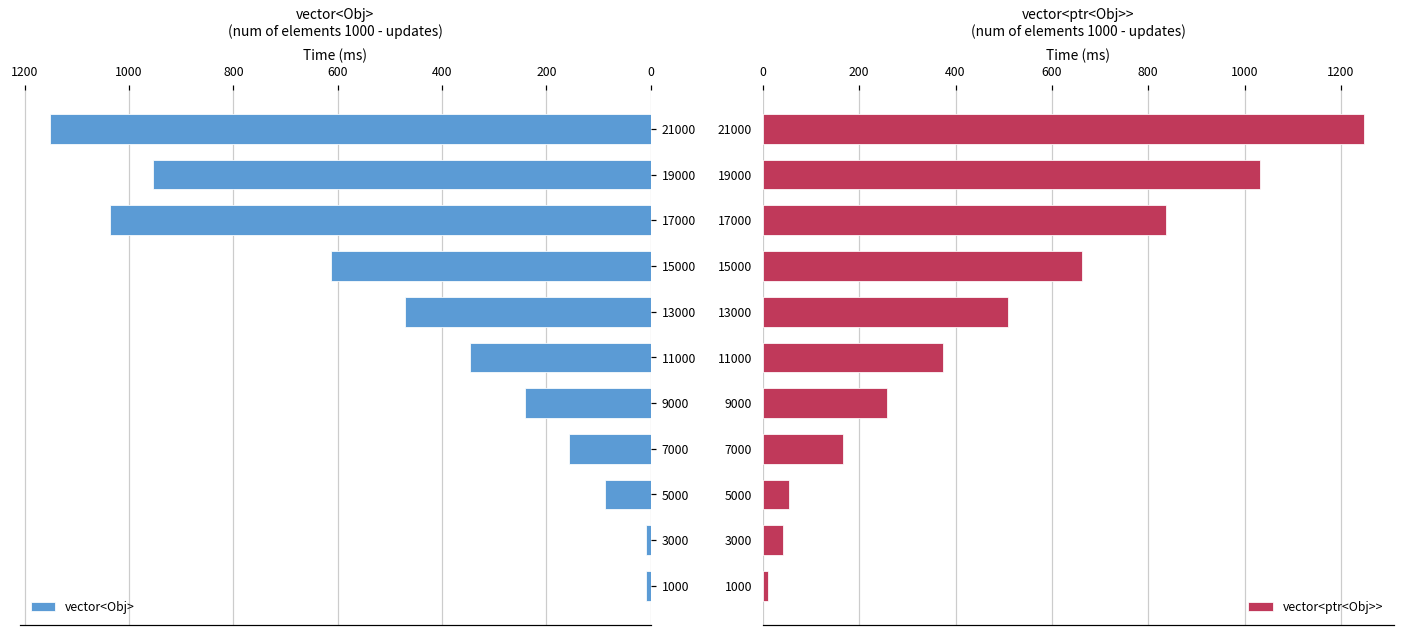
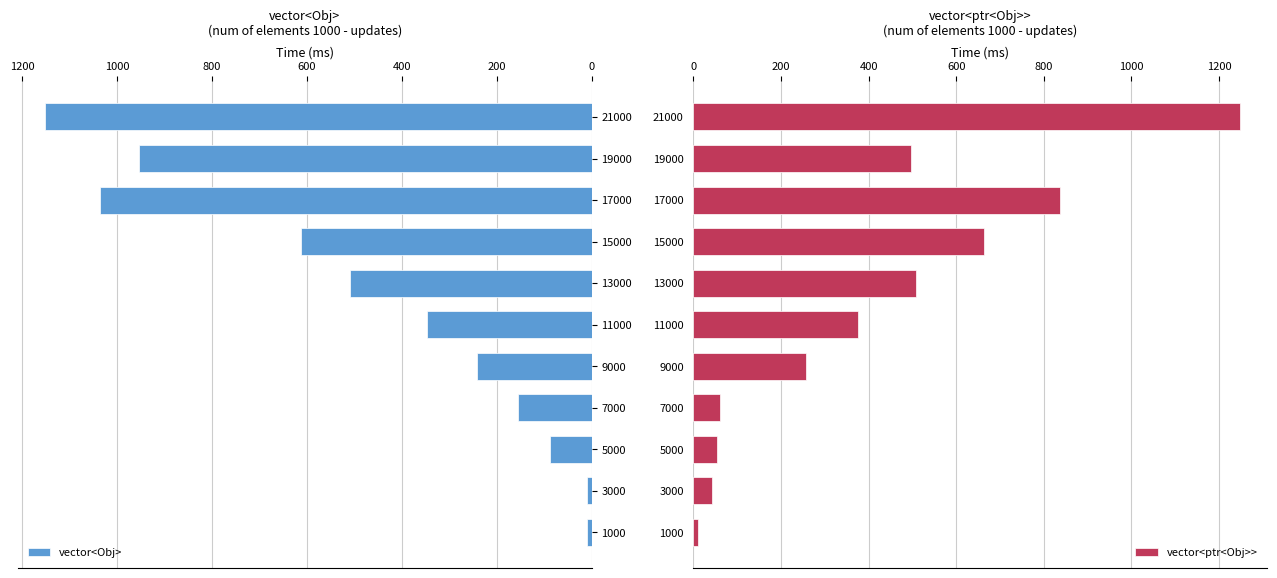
  {
    "vector<Obj> (num of elements 1000 - updates)": {
      "21000": 1150,
      "19000": 950,
      "17000": 1040,
      "15000": 610,
-     "13000": 470,
+     "13000": 510,
      "11000": 350,
      "9000": 240,
      "7000": 160,
      "5000": 90,
      "3000": 10,
      "1000": 10
    },
    "vector<ptr<Obj>> (num of elements 1000 - updates)": {
      "21000": 1250,
-     "19000": 1030,
+     "19000": 500,
      "17000": 840,
      "15000": 660,
      "13000": 510,
      "11000": 370,
      "9000": 260,
-     "7000": 170,
+     "7000": 60,
      "5000": 50,
      "3000": 40,
      "1000": 10
    }
  }
